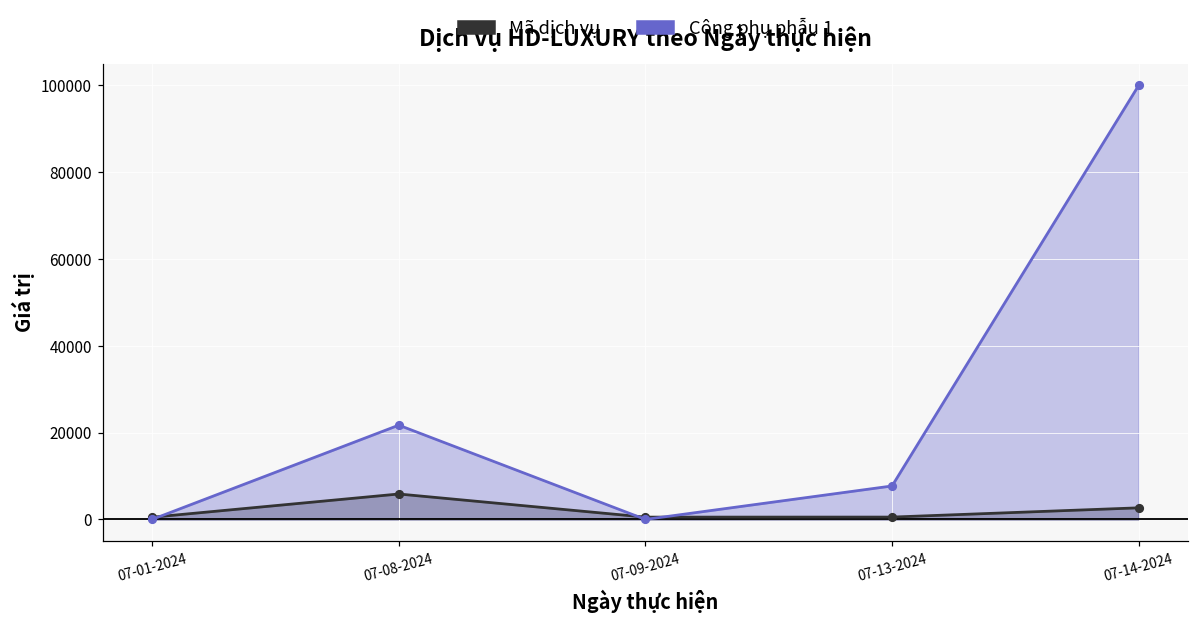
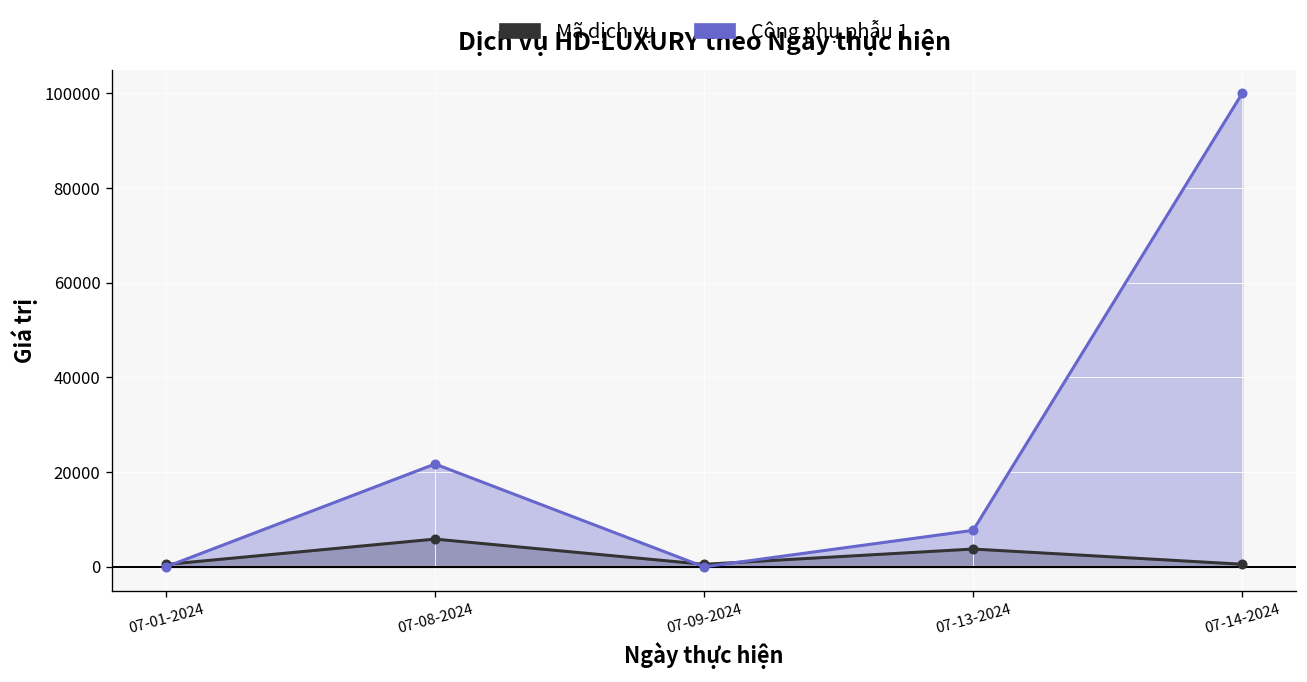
  {
    "Mã dịch vụ": {
      "07-08-2024": 6000,
-     "07-13-2024": 1000,
-     "07-14-2024": 3000
+     "07-13-2024": 4000,
+     "07-14-2024": 1000
    },
    "Công phụ phẫu 1": {
      "07-08-2024": 22000,
      "07-13-2024": 8000,
      "07-14-2024": 100000
    }
  }
